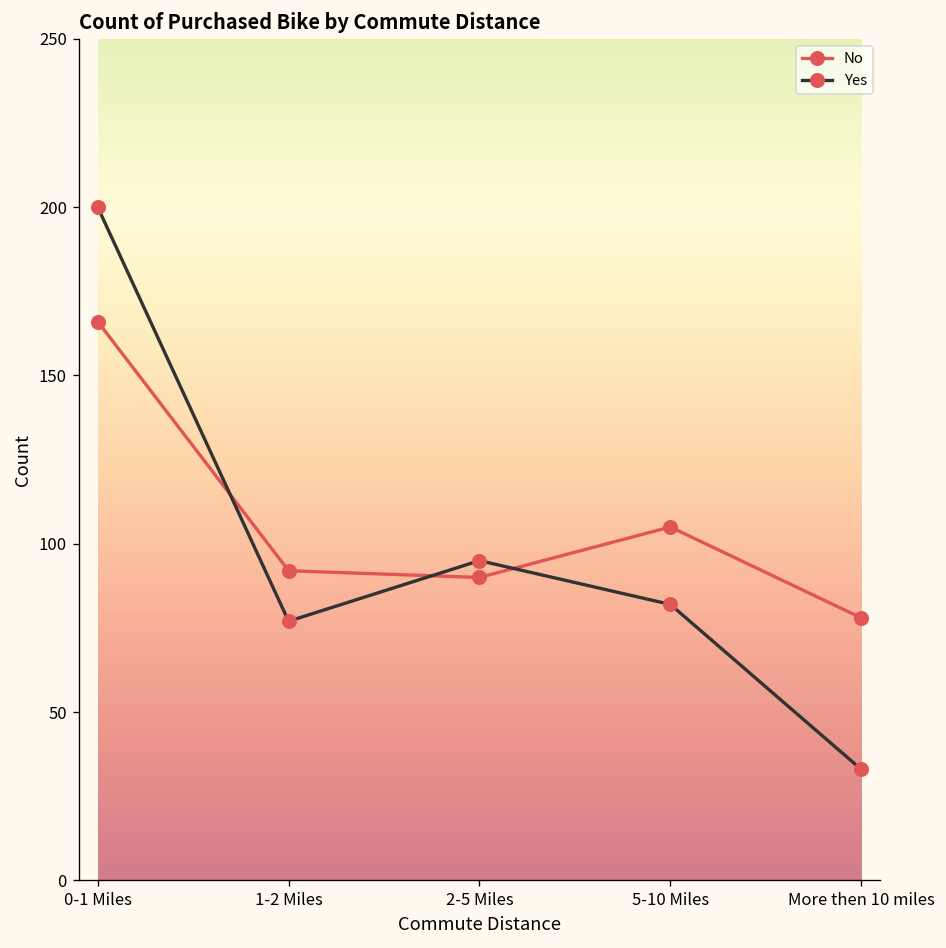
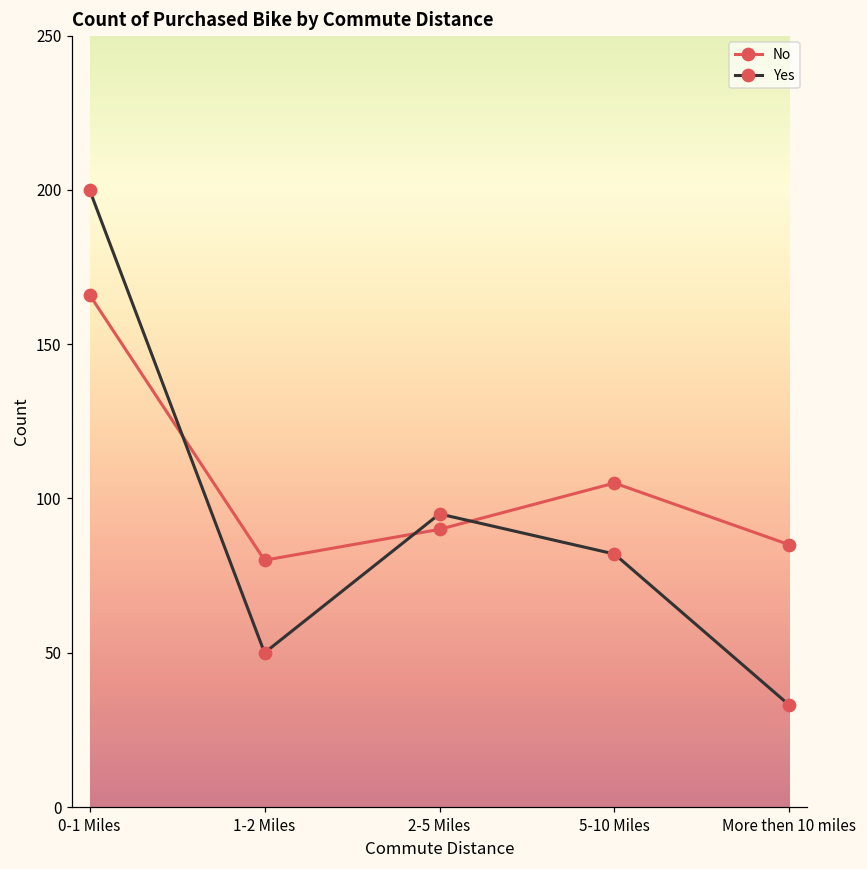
  {
    "No": {
      "0-1 Miles": 166,
-     "1-2 Miles": 92,
+     "1-2 Miles": 80,
      "2-5 Miles": 90,
      "5-10 Miles": 105,
-     "More then 10 miles": 78
+     "More then 10 miles": 85
    },
    "Yes": {
      "0-1 Miles": 200,
-     "1-2 Miles": 77,
+     "1-2 Miles": 50,
      "2-5 Miles": 95,
      "5-10 Miles": 82,
      "More then 10 miles": 33
    }
  }
